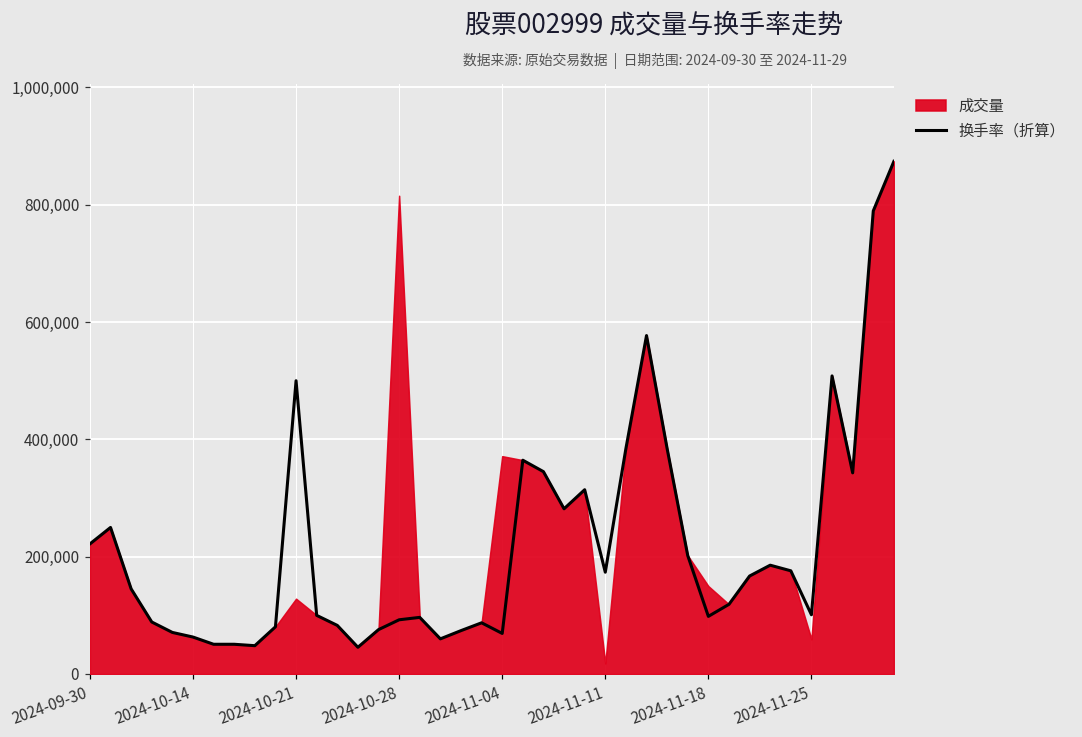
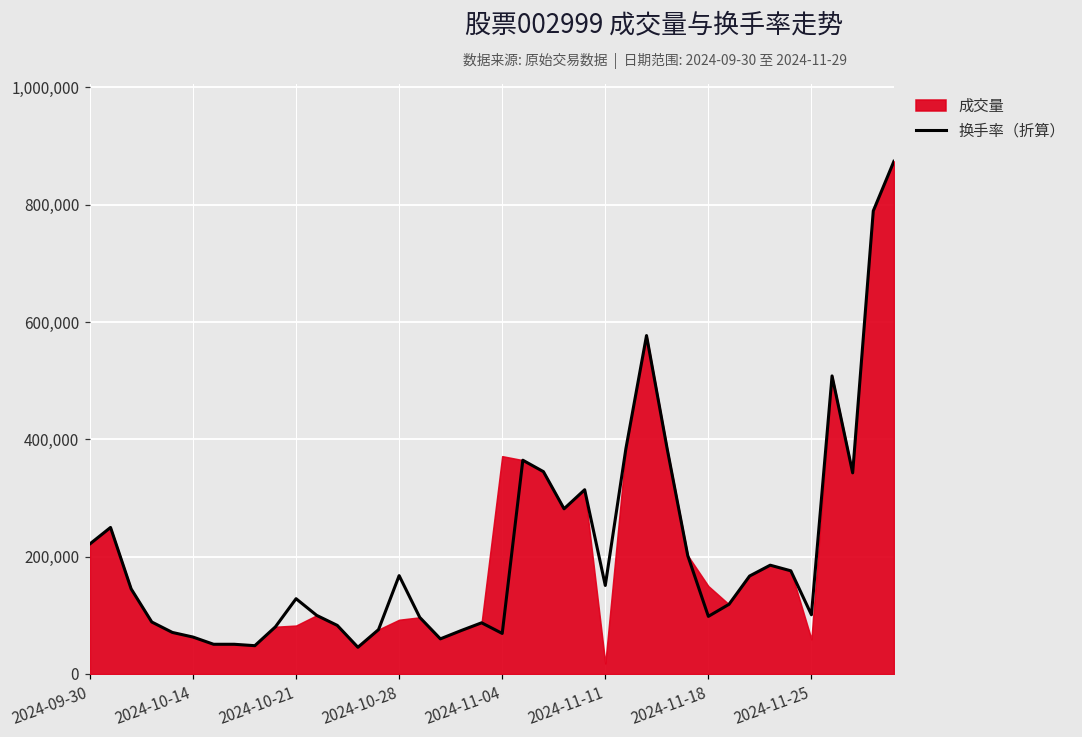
  {
    "换手率（折算）": {
-     "2024-10-21": "500,000",
-     "2024-10-28": "90,000",
+     "2024-10-21": "130,000",
+     "2024-10-28": "170,000",
      "2024-11-04": "70,000",
-     "2024-11-11": "170,000",
+     "2024-11-11": "150,000",
      "2024-11-18": "100,000",
      "2024-11-25": "100,000"
    },
    "成交量": {
-     "2024-10-21": "130,000",
-     "2024-10-28": "820,000",
+     "2024-10-21": "80,000",
+     "2024-10-28": "90,000",
      "2024-11-04": "370,000",
      "2024-11-11": "20,000",
      "2024-11-18": "150,000",
      "2024-11-25": "60,000"
    }
  }
